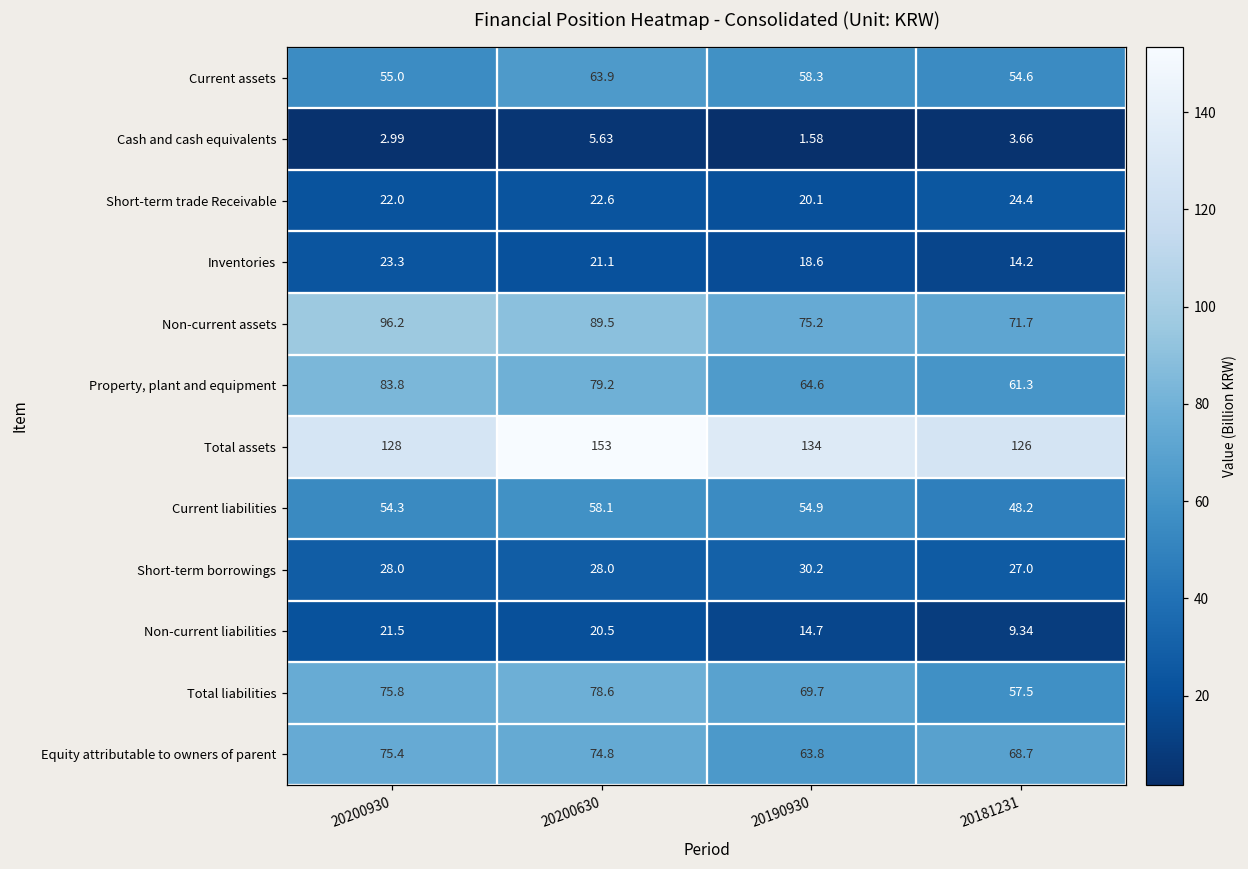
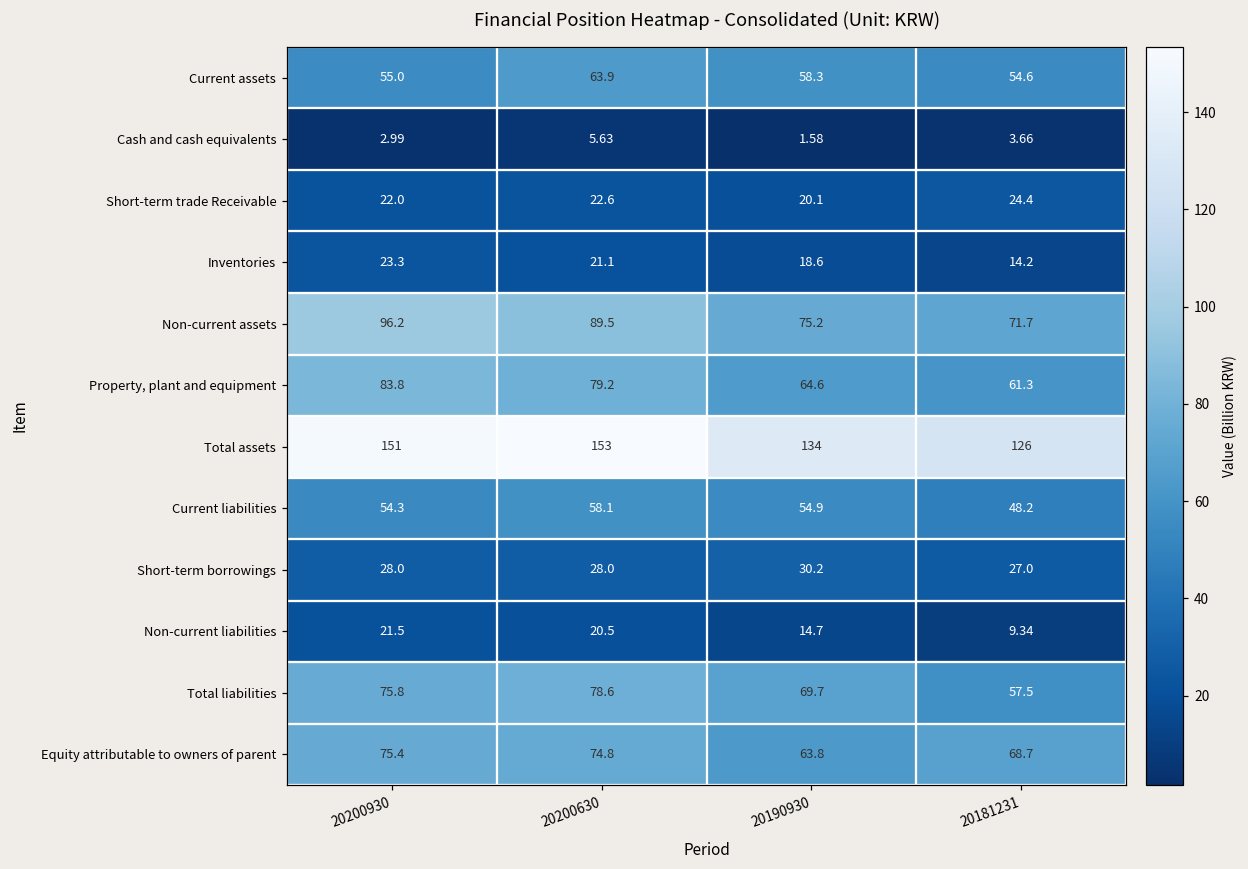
  {
    "Current assets": {
      "20200930": 55.0,
      "20200630": 63.9,
      "20190930": 58.3,
      "20181231": 54.6
    },
    "Cash and cash equivalents": {
      "20200930": 2.99,
      "20200630": 5.63,
      "20190930": 1.58,
      "20181231": 3.66
    },
    "Short-term trade Receivable": {
      "20200930": 22.0,
      "20200630": 22.6,
      "20190930": 20.1,
      "20181231": 24.4
    },
    "Inventories": {
      "20200930": 23.3,
      "20200630": 21.1,
      "20190930": 18.6,
      "20181231": 14.2
    },
    "Non-current assets": {
      "20200930": 96.2,
      "20200630": 89.5,
      "20190930": 75.2,
      "20181231": 71.7
    },
    "Property, plant and equipment": {
      "20200930": 83.8,
      "20200630": 79.2,
      "20190930": 64.6,
      "20181231": 61.3
    },
    "Total assets": {
-     "20200930": 128,
+     "20200930": 151,
      "20200630": 153,
      "20190930": 134,
      "20181231": 126
    },
    "Current liabilities": {
      "20200930": 54.3,
      "20200630": 58.1,
      "20190930": 54.9,
      "20181231": 48.2
    },
    "Short-term borrowings": {
      "20200930": 28.0,
      "20200630": 28.0,
      "20190930": 30.2,
      "20181231": 27.0
    },
    "Non-current liabilities": {
      "20200930": 21.5,
      "20200630": 20.5,
      "20190930": 14.7,
      "20181231": 9.34
    },
    "Total liabilities": {
      "20200930": 75.8,
      "20200630": 78.6,
      "20190930": 69.7,
      "20181231": 57.5
    },
    "Equity attributable to owners of parent": {
      "20200930": 75.4,
      "20200630": 74.8,
      "20190930": 63.8,
      "20181231": 68.7
    }
  }
